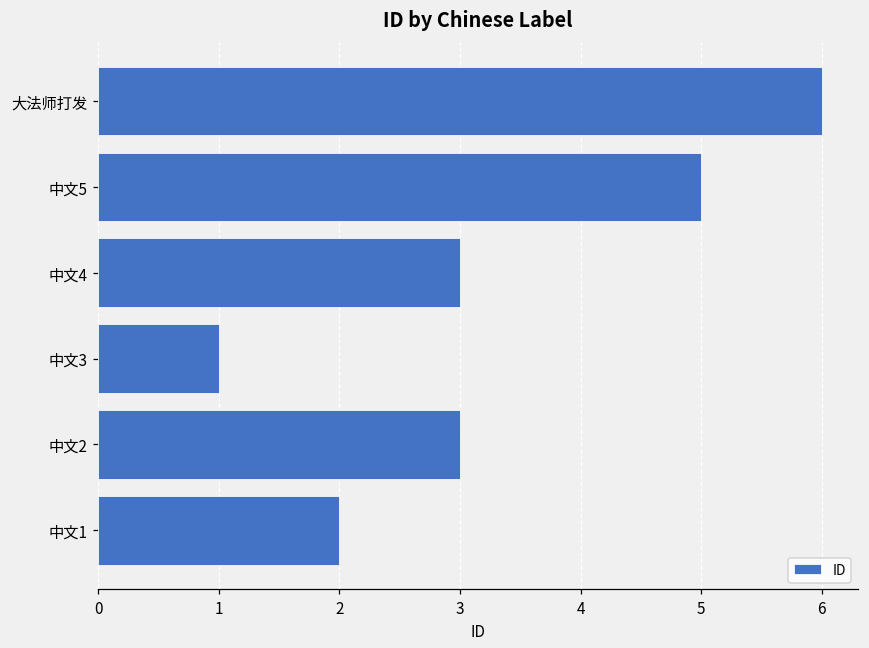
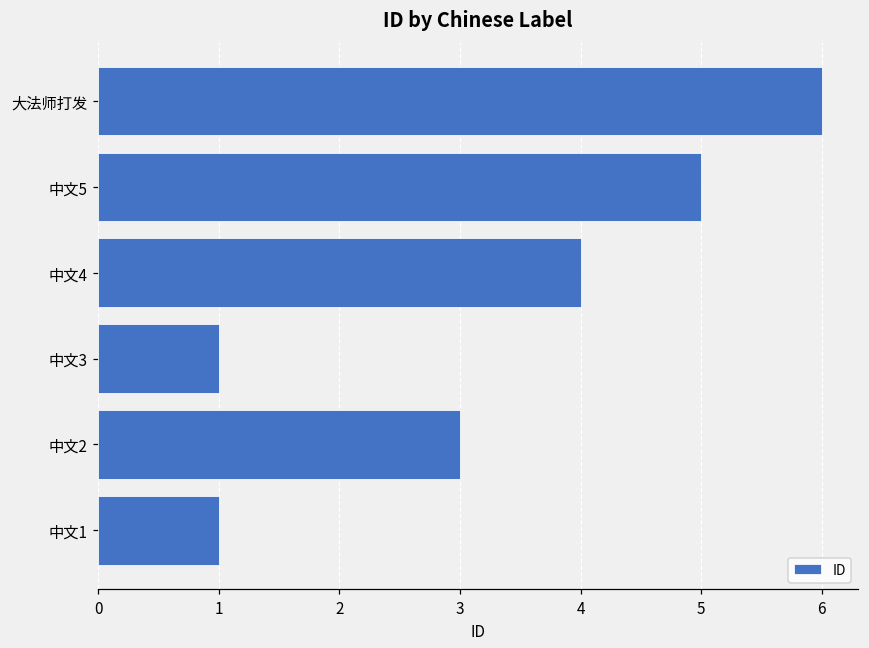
  {
    "大法师打发": 6,
    "中文5": 5,
-   "中文4": 3,
+   "中文4": 4,
    "中文3": 1,
    "中文2": 3,
-   "中文1": 2
+   "中文1": 1
  }
